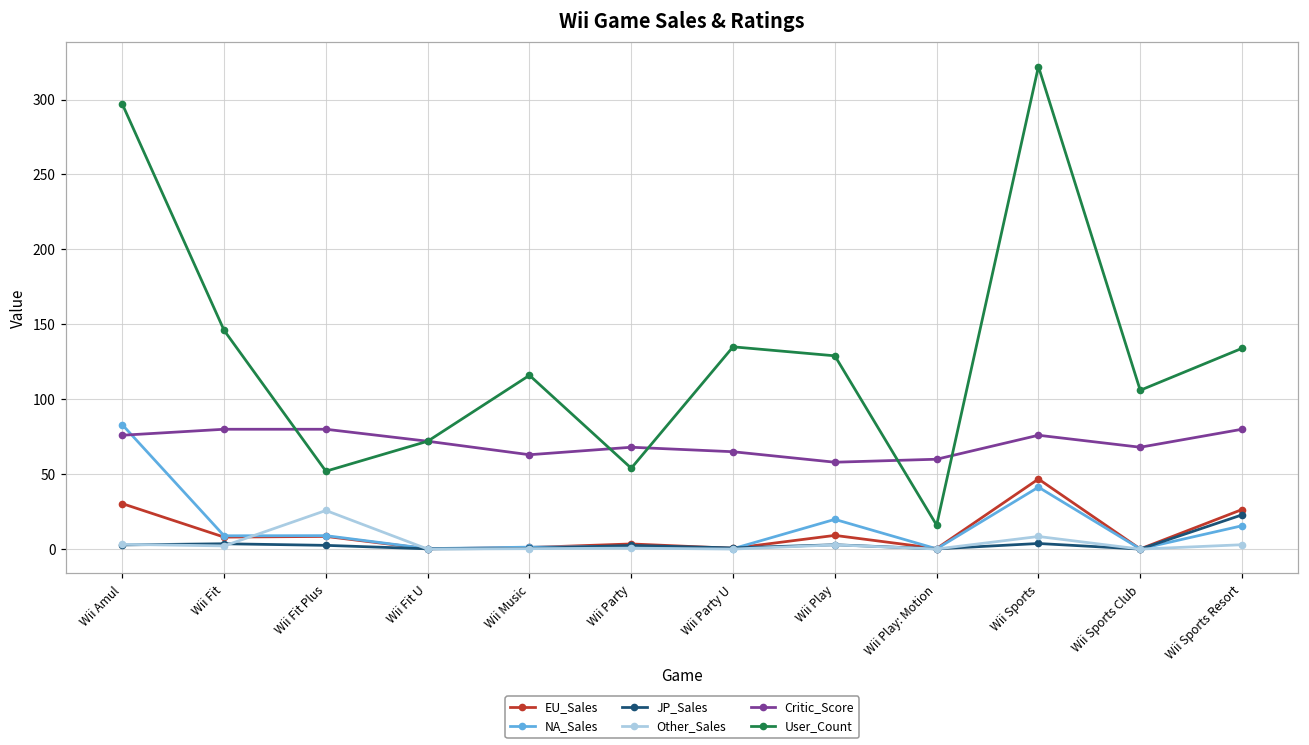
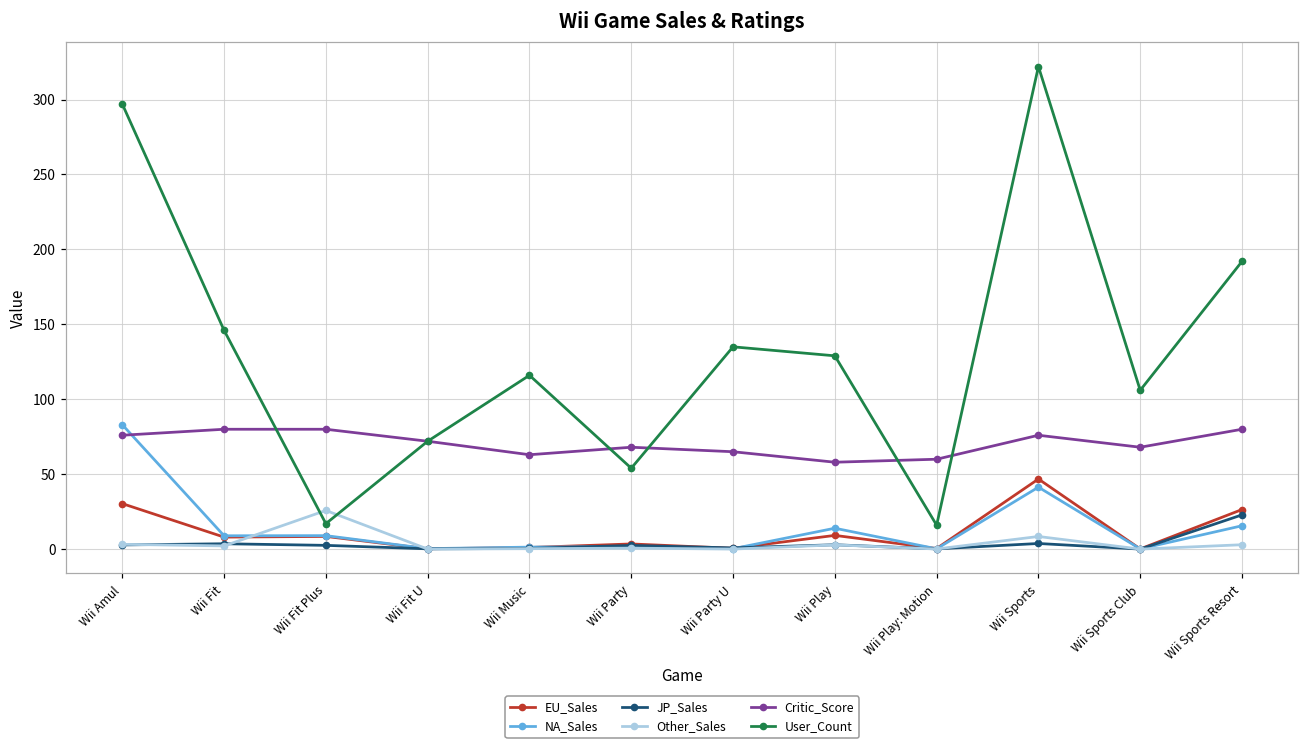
  {
    "EU_Sales": {
      "Wii Amul": 30,
      "Wii Play": 9,
      "Wii Sports": 47,
      "Wii Sports Resort": 26
    },
    "NA_Sales": {
      "Wii Amul": 83,
-     "Wii Play": 20,
+     "Wii Play": 14,
      "Wii Sports": 41,
      "Wii Sports Resort": 16
    },
    "JP_Sales": {
      "Wii Fit Plus": 3,
      "Wii Sports": 4,
      "Wii Sports Resort": 23
    },
    "Other_Sales": {
      "Wii Fit Plus": 26,
      "Wii Sports": 8,
      "Wii Sports Resort": 3
    },
    "Critic_Score": {
      "Wii Amul": 76,
      "Wii Fit": 80,
      "Wii Fit Plus": 80,
      "Wii Music": 63,
      "Wii Party": 68,
      "Wii Party U": 65,
      "Wii Play": 58,
      "Wii Play: Motion": 60,
      "Wii Sports": 76,
      "Wii Sports Club": 68,
      "Wii Sports Resort": 80
    },
    "User_Count": {
      "Wii Amul": 297,
      "Wii Fit": 146,
-     "Wii Fit Plus": 52,
+     "Wii Fit Plus": 17,
      "Wii Music": 116,
      "Wii Party": 54,
      "Wii Party U": 135,
      "Wii Play": 129,
      "Wii Play: Motion": 16,
      "Wii Sports": 322,
      "Wii Sports Club": 106,
-     "Wii Sports Resort": 134
+     "Wii Sports Resort": 192
    }
  }
